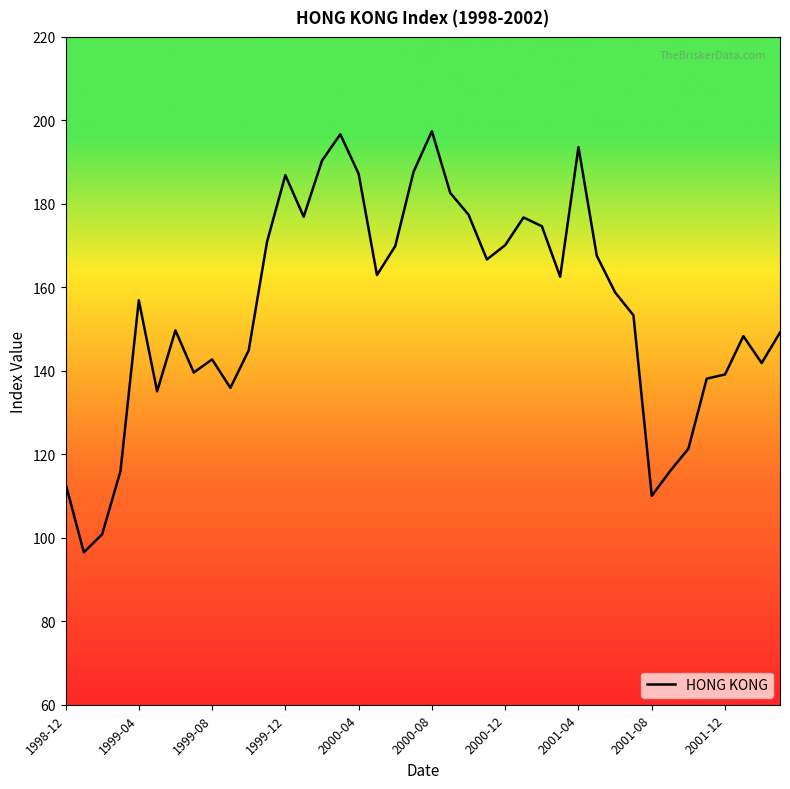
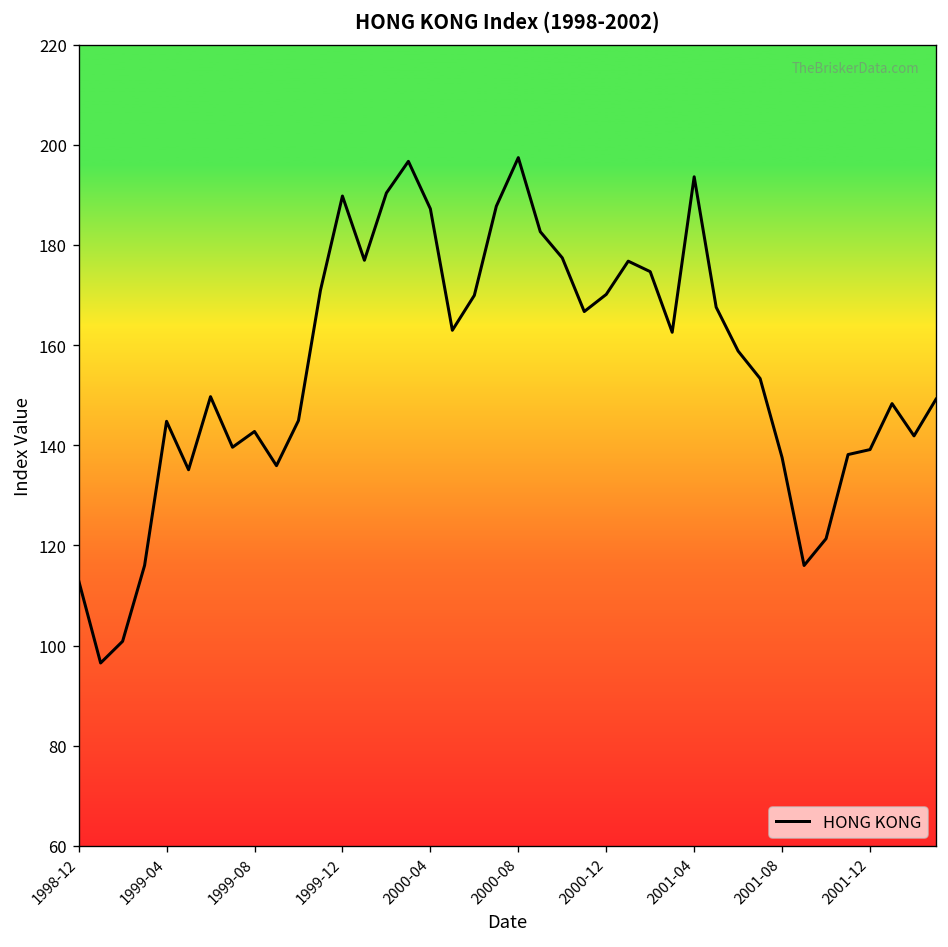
  {
    "1998-12": 113,
-   "1999-04": 157,
+   "1999-04": 145,
    "1999-08": 143,
-   "1999-12": 187,
+   "1999-12": 190,
    "2000-04": 187,
    "2000-08": 197,
    "2000-12": 170,
    "2001-04": 194,
-   "2001-08": 110,
+   "2001-08": 138,
    "2001-12": 139
  }
